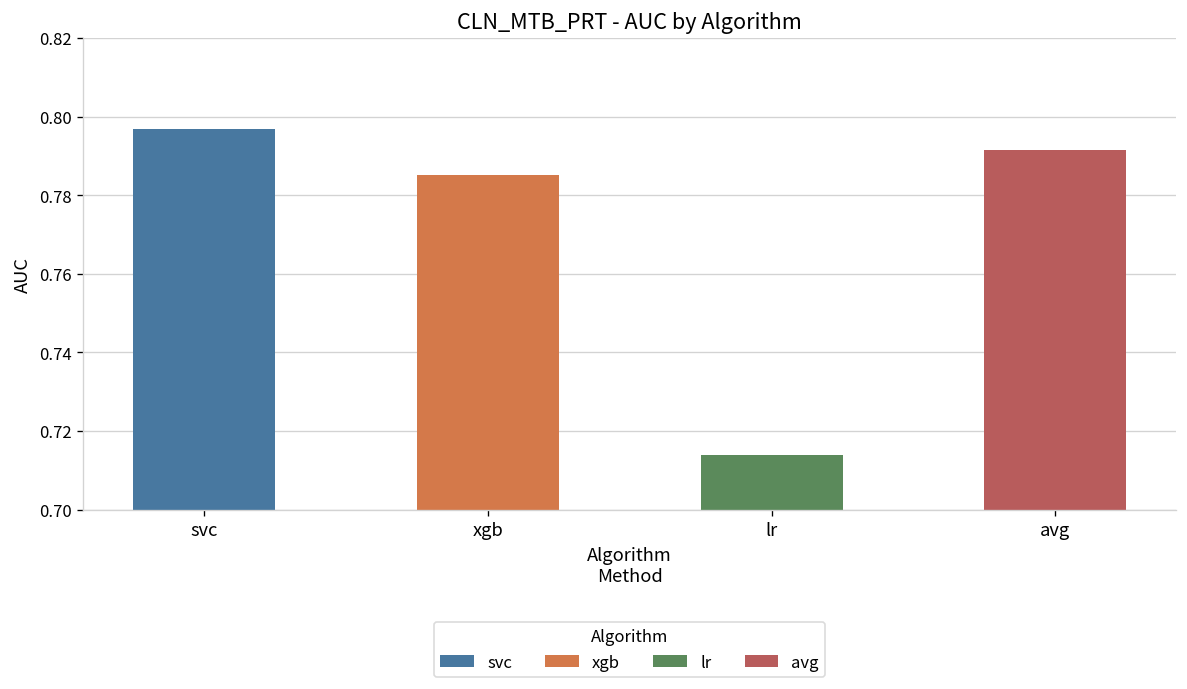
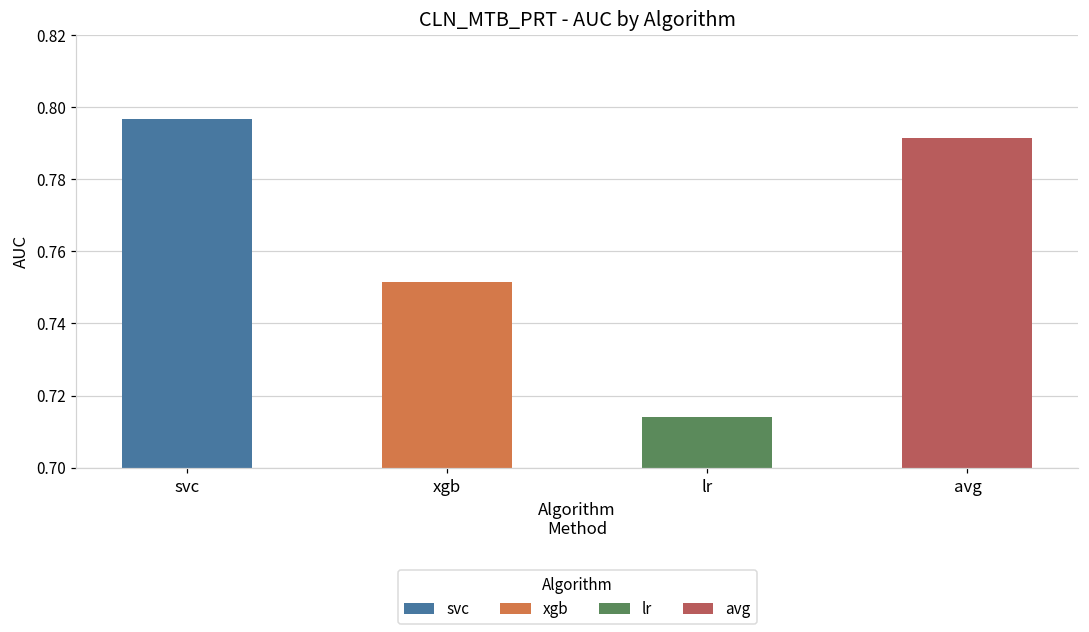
  {
    "svc": 0.797,
-   "xgb": 0.785,
+   "xgb": 0.751,
    "lr": 0.714,
    "avg": 0.791
  }
